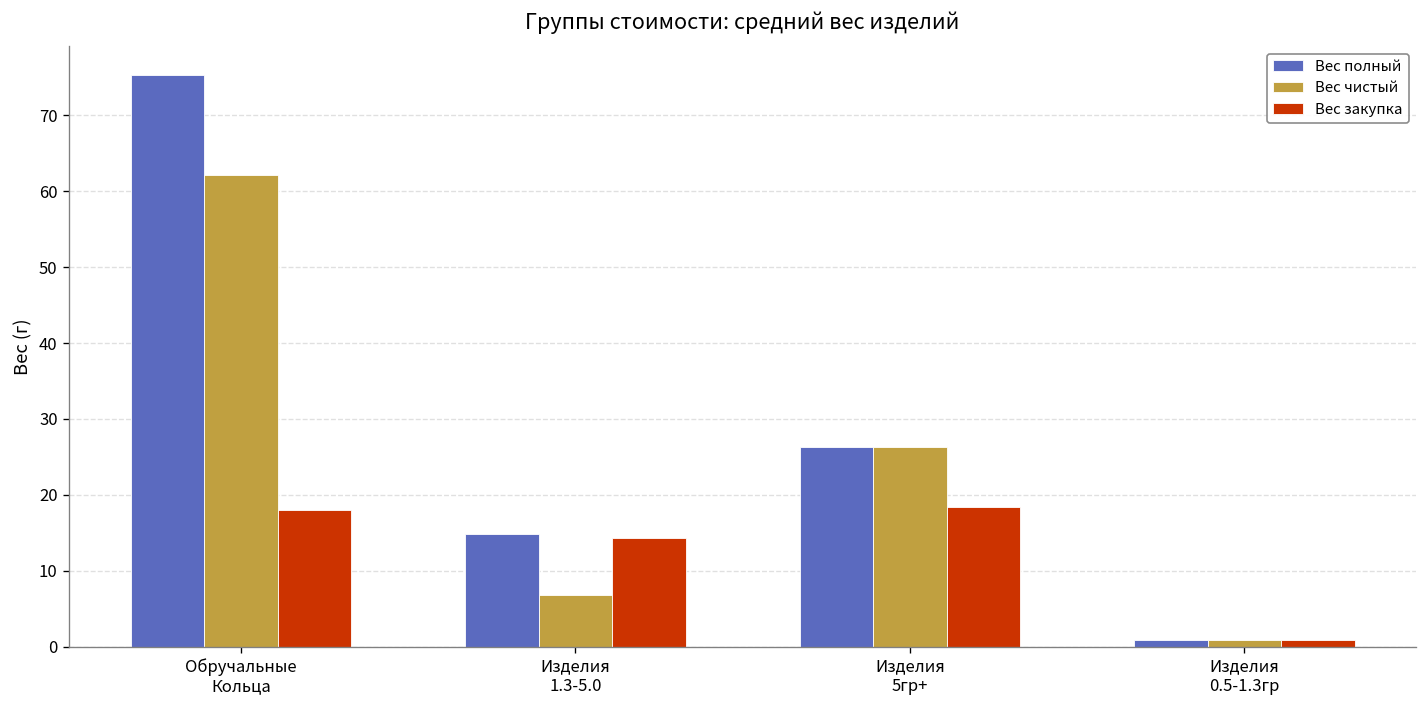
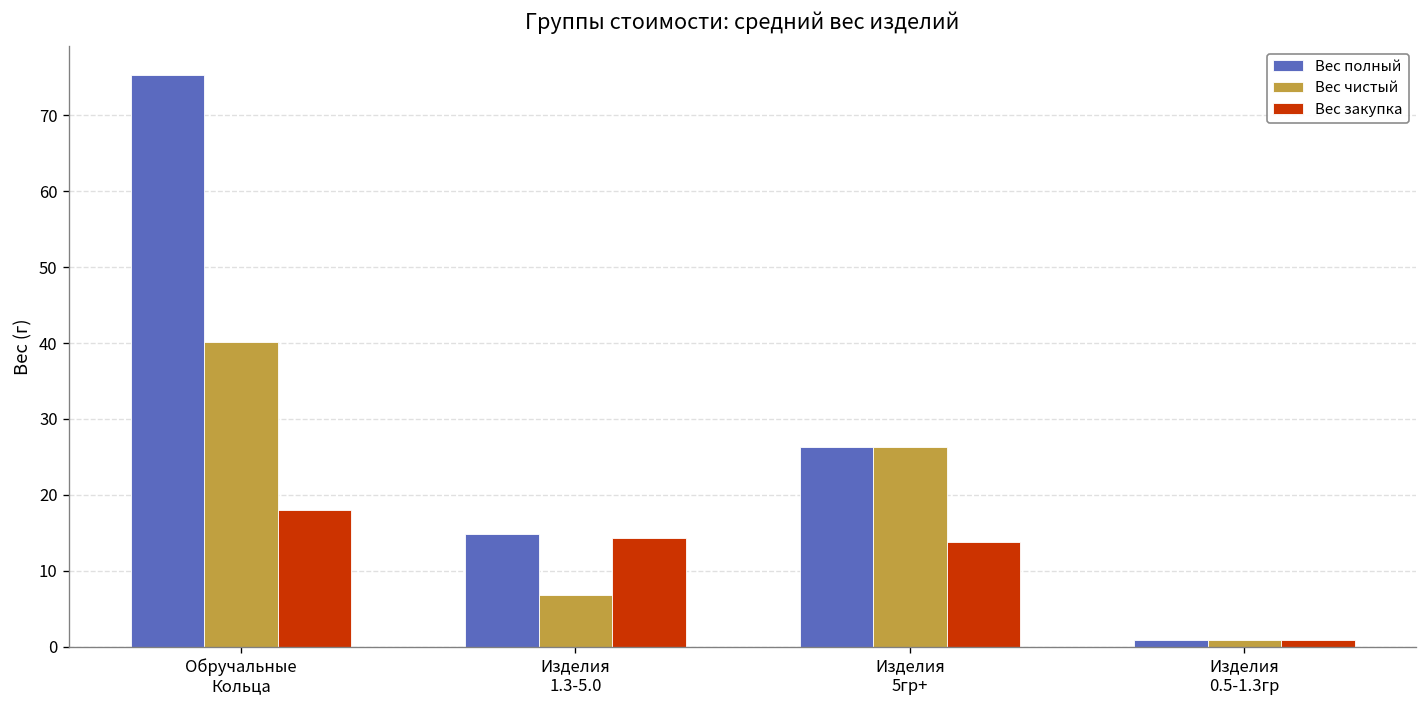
  {
    "Вес полный": {
      "Обручальные Кольца": 75,
      "Изделия 1.3-5.0": 15,
      "Изделия 5гр+": 26,
      "Изделия 0.5-1.3гр": 1
    },
    "Вес чистый": {
-     "Обручальные Кольца": 62,
+     "Обручальные Кольца": 40,
      "Изделия 1.3-5.0": 7,
      "Изделия 5гр+": 26,
      "Изделия 0.5-1.3гр": 1
    },
    "Вес закупка": {
      "Обручальные Кольца": 18,
      "Изделия 1.3-5.0": 14,
-     "Изделия 5гр+": 18,
+     "Изделия 5гр+": 14,
      "Изделия 0.5-1.3гр": 1
    }
  }
